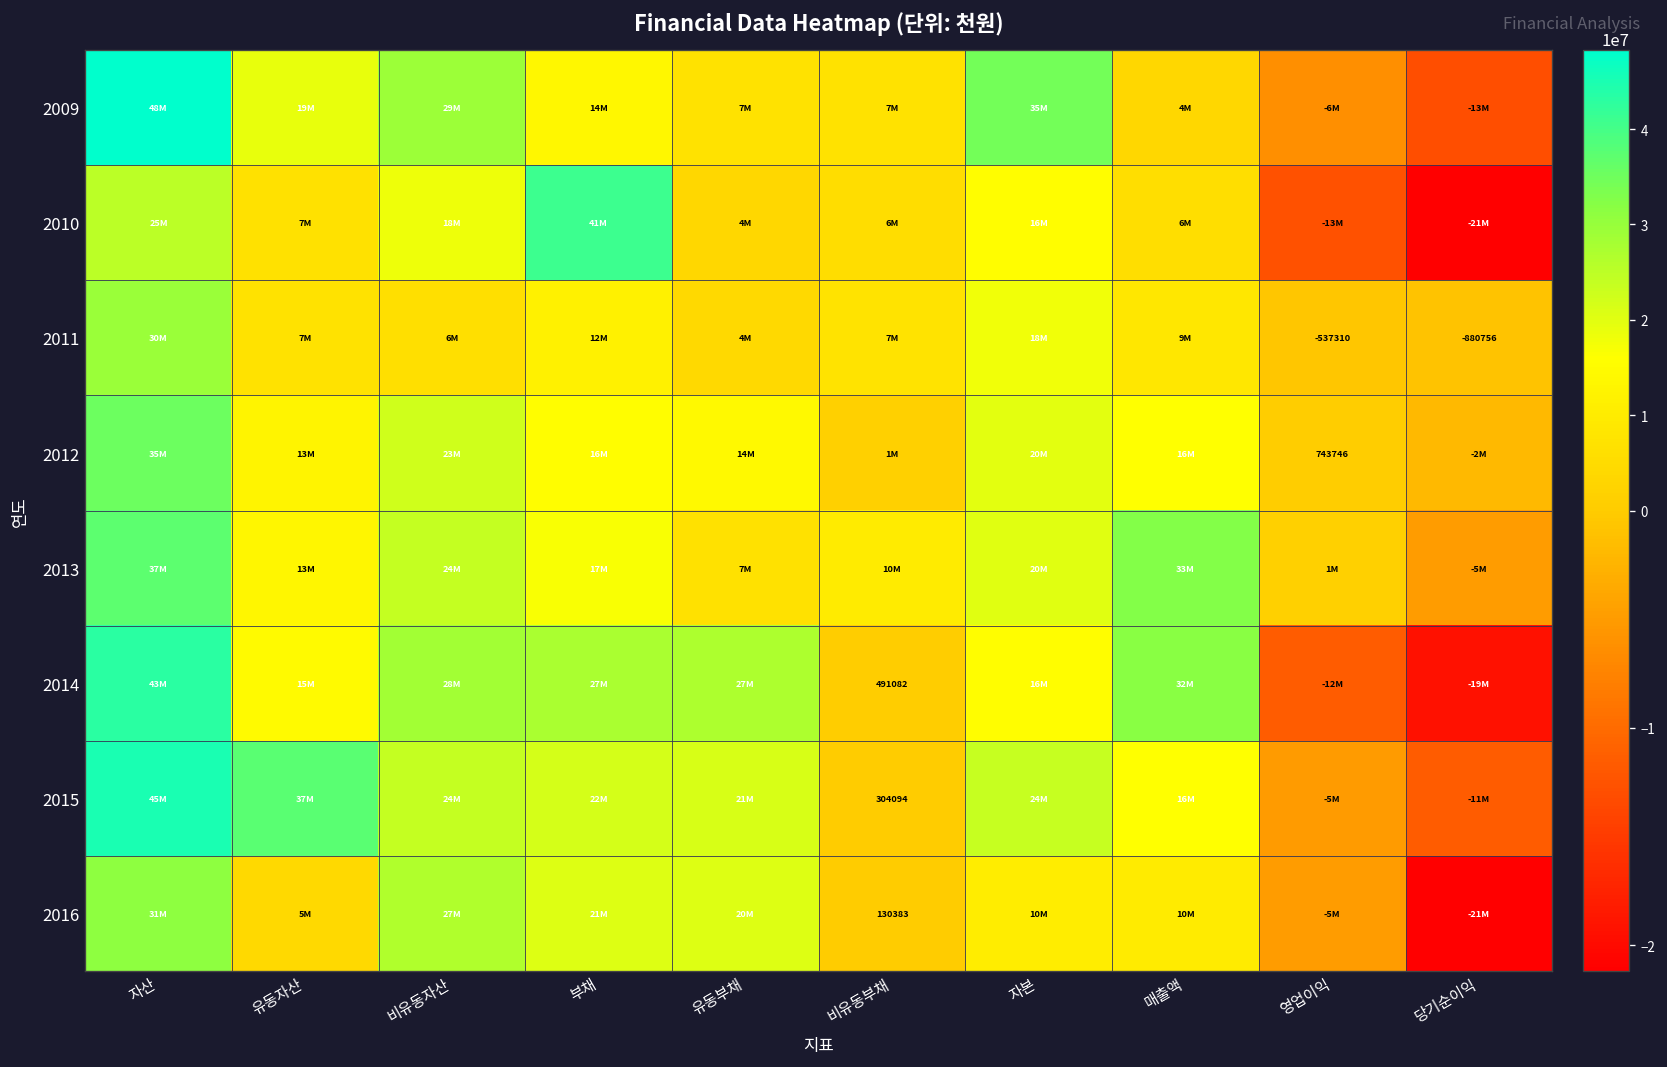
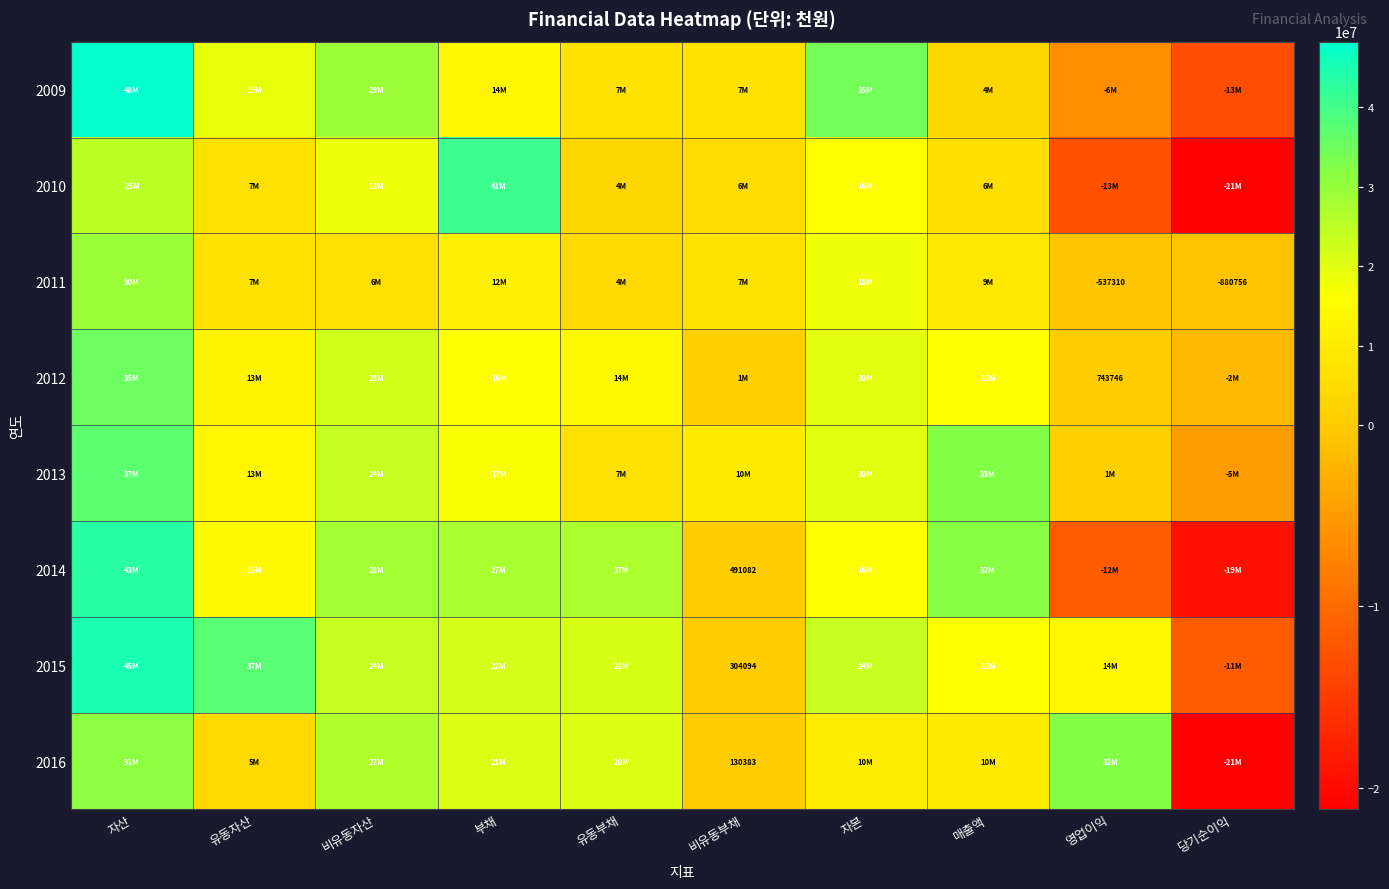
  {
    "2009": {
      "자산": "48M",
      "유동자산": "19M",
      "비유동자산": "29M",
      "부채": "14M",
      "유동부채": "7M",
      "비유동부채": "7M",
      "자본": "35M",
      "매출액": "4M",
      "영업이익": "-6M",
      "당기순이익": "-13M"
    },
    "2010": {
      "자산": "25M",
      "유동자산": "7M",
      "비유동자산": "18M",
      "부채": "41M",
      "유동부채": "4M",
      "비유동부채": "6M",
      "자본": "16M",
      "매출액": "6M",
      "영업이익": "-13M",
      "당기순이익": "-21M"
    },
    "2011": {
      "자산": "30M",
      "유동자산": "7M",
      "비유동자산": "6M",
      "부채": "12M",
      "유동부채": "4M",
      "비유동부채": "7M",
      "자본": "18M",
      "매출액": "9M",
      "영업이익": "-537310",
      "당기순이익": "-880756"
    },
    "2012": {
      "자산": "35M",
      "유동자산": "13M",
      "비유동자산": "23M",
      "부채": "16M",
      "유동부채": "14M",
      "비유동부채": "1M",
      "자본": "20M",
      "매출액": "16M",
      "영업이익": "743746",
      "당기순이익": "-2M"
    },
    "2013": {
      "자산": "37M",
      "유동자산": "13M",
      "비유동자산": "24M",
      "부채": "17M",
      "유동부채": "7M",
      "비유동부채": "10M",
      "자본": "20M",
      "매출액": "33M",
      "영업이익": "1M",
      "당기순이익": "-5M"
    },
    "2014": {
      "자산": "43M",
      "유동자산": "15M",
      "비유동자산": "28M",
      "부채": "27M",
      "유동부채": "27M",
      "비유동부채": "491082",
      "자본": "16M",
      "매출액": "32M",
      "영업이익": "-12M",
      "당기순이익": "-19M"
    },
    "2015": {
      "자산": "45M",
      "유동자산": "37M",
      "비유동자산": "24M",
      "부채": "22M",
      "유동부채": "21M",
      "비유동부채": "304094",
      "자본": "24M",
      "매출액": "16M",
-     "영업이익": "-5M",
+     "영업이익": "14M",
      "당기순이익": "-11M"
    },
    "2016": {
      "자산": "31M",
      "유동자산": "5M",
      "비유동자산": "27M",
      "부채": "21M",
      "유동부채": "20M",
      "비유동부채": "130383",
      "자본": "10M",
      "매출액": "10M",
-     "영업이익": "-5M",
+     "영업이익": "32M",
      "당기순이익": "-21M"
    }
  }
